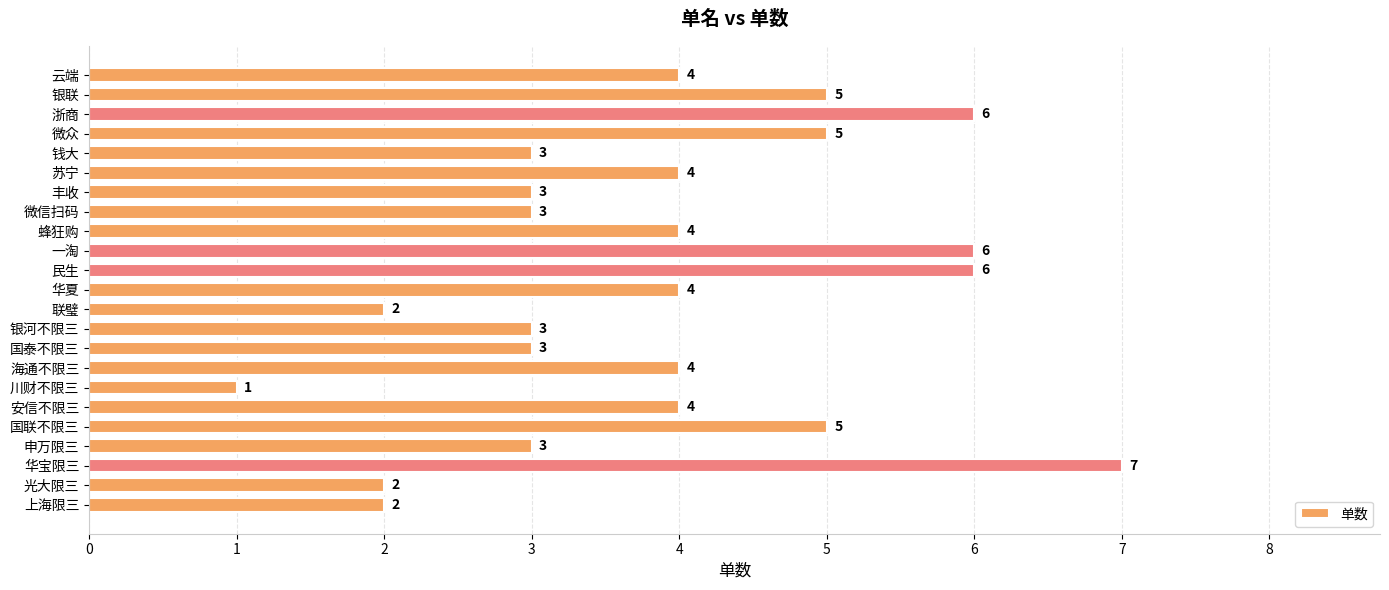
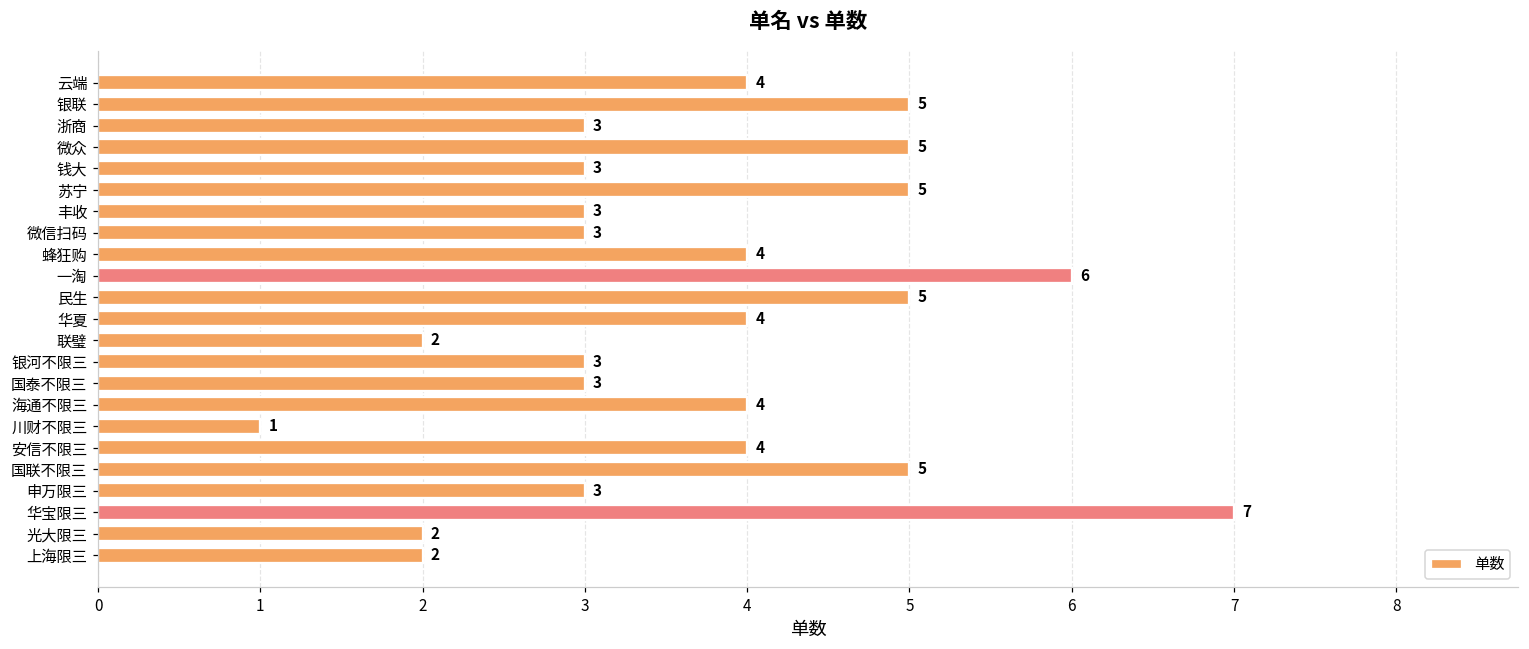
  {
    "云端": 4,
    "银联": 5,
-   "浙商": 6,
+   "浙商": 3,
    "微众": 5,
    "钱大": 3,
-   "苏宁": 4,
+   "苏宁": 5,
    "丰收": 3,
    "微信扫码": 3,
    "蜂狂购": 4,
    "一淘": 6,
-   "民生": 6,
+   "民生": 5,
    "华夏": 4,
    "联璧": 2,
    "银河不限三": 3,
    "国泰不限三": 3,
    "海通不限三": 4,
    "川财不限三": 1,
    "安信不限三": 4,
    "国联不限三": 5,
    "申万限三": 3,
    "华宝限三": 7,
    "光大限三": 2,
    "上海限三": 2
  }
